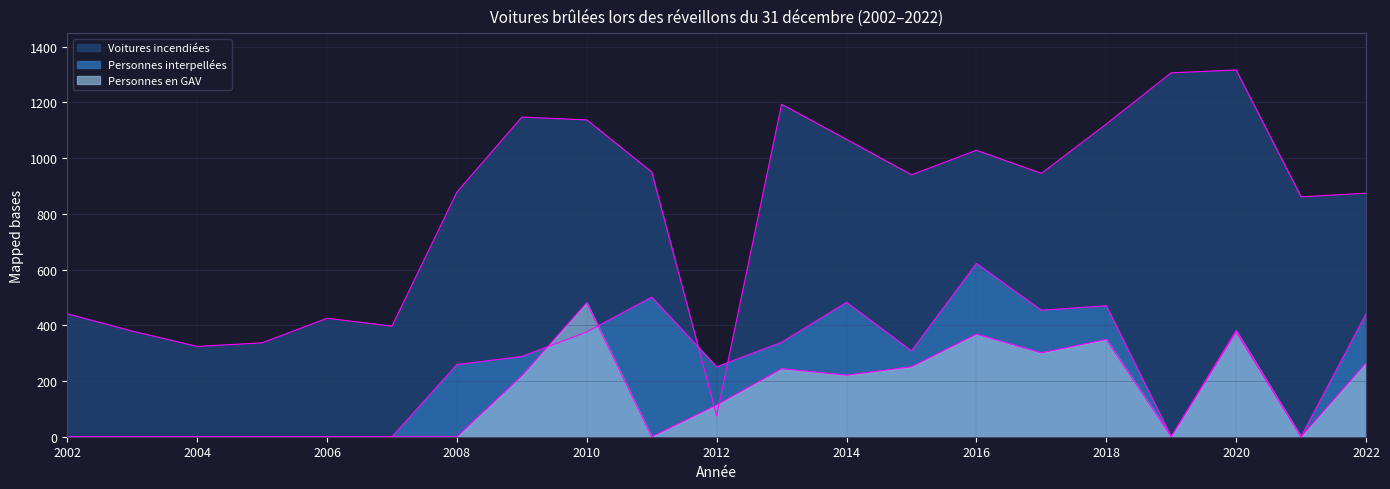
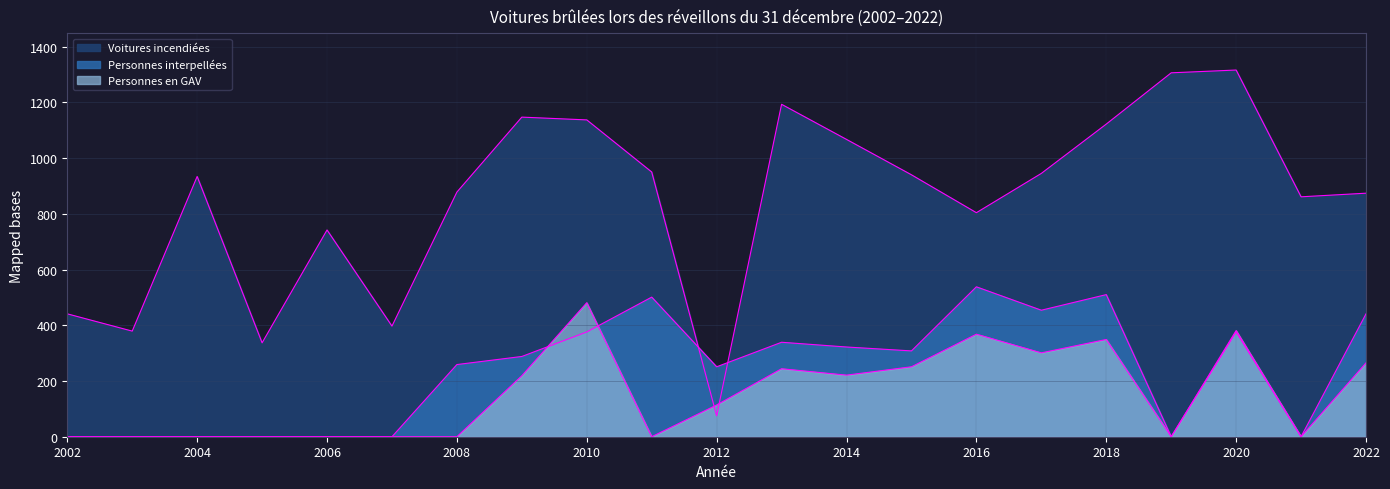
  {
    "Voitures incendiées": {
      "2002": 440,
-     "2004": 320,
-     "2006": 430,
+     "2004": 930,
+     "2006": 740,
      "2008": 880,
      "2010": 1140,
      "2012": 80,
      "2014": 1070,
-     "2016": 1030,
+     "2016": 800,
      "2018": 1120,
      "2020": 1320,
      "2022": 870
    },
    "Personnes interpellées": {
      "2008": 260,
      "2010": 380,
      "2012": 250,
-     "2014": 480,
-     "2016": 620,
-     "2018": 470,
+     "2014": 320,
+     "2016": 540,
+     "2018": 510,
      "2022": 440
    },
    "Personnes en GAV": {
      "2008": 0,
      "2010": 480,
      "2012": 110,
      "2014": 220,
      "2016": 370,
      "2018": 350,
      "2022": 270
    }
  }
